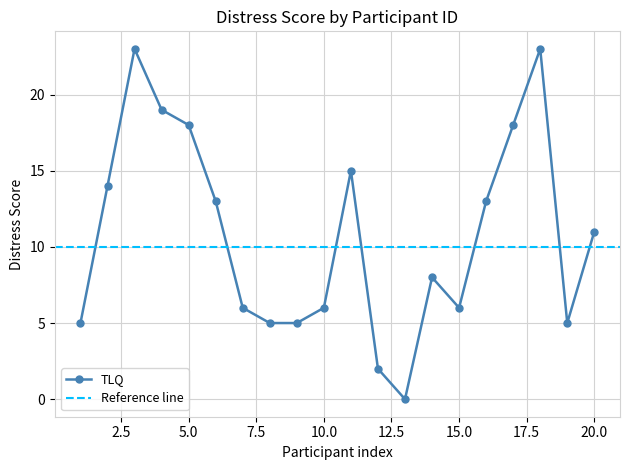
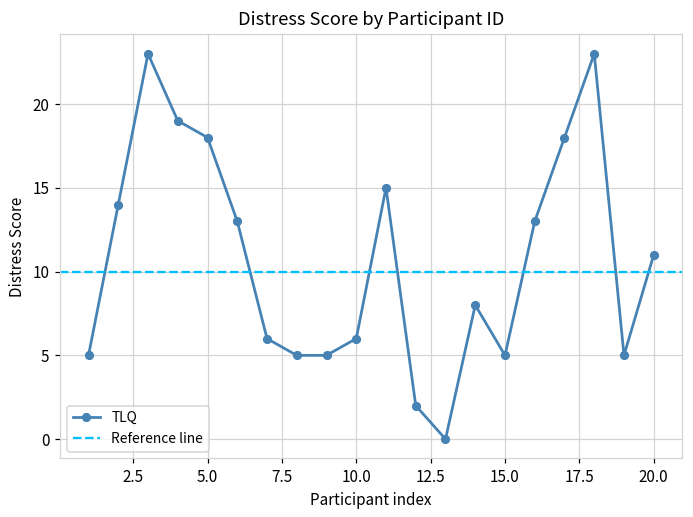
  {
    "5.0": 18,
    "10.0": 6,
-   "15.0": 6,
+   "15.0": 5,
    "20.0": 11
  }
